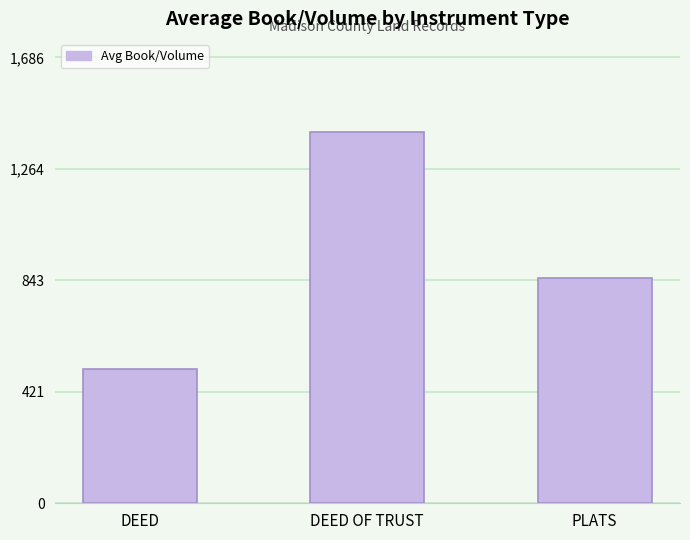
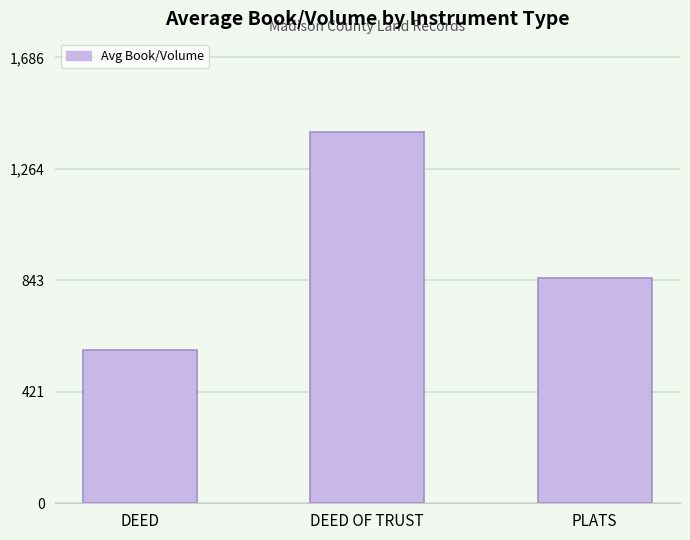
  {
-   "DEED": "510",
+   "DEED": "580",
    "DEED OF TRUST": "1,410",
    "PLATS": "850"
  }
